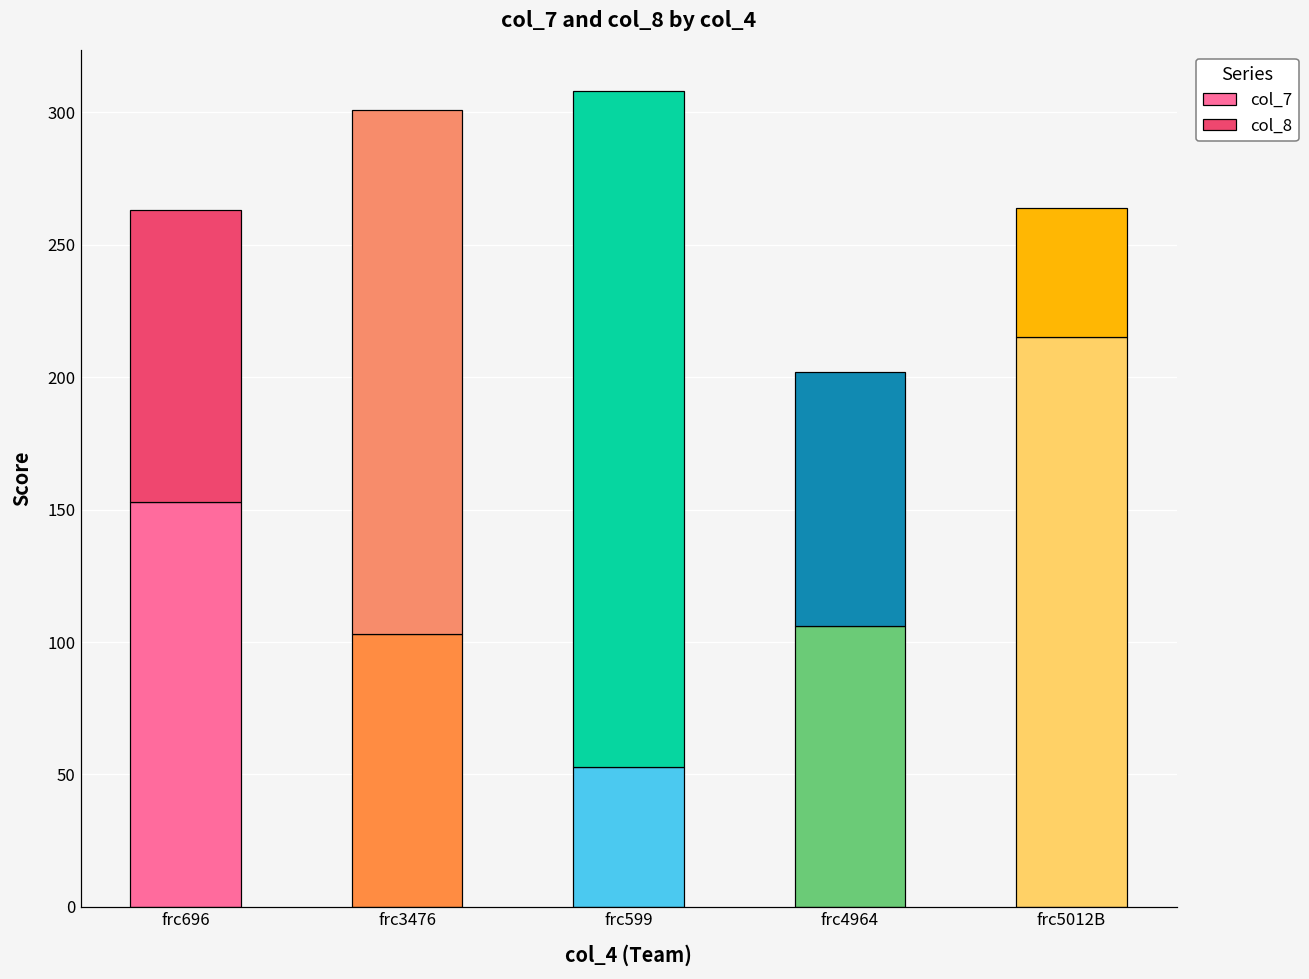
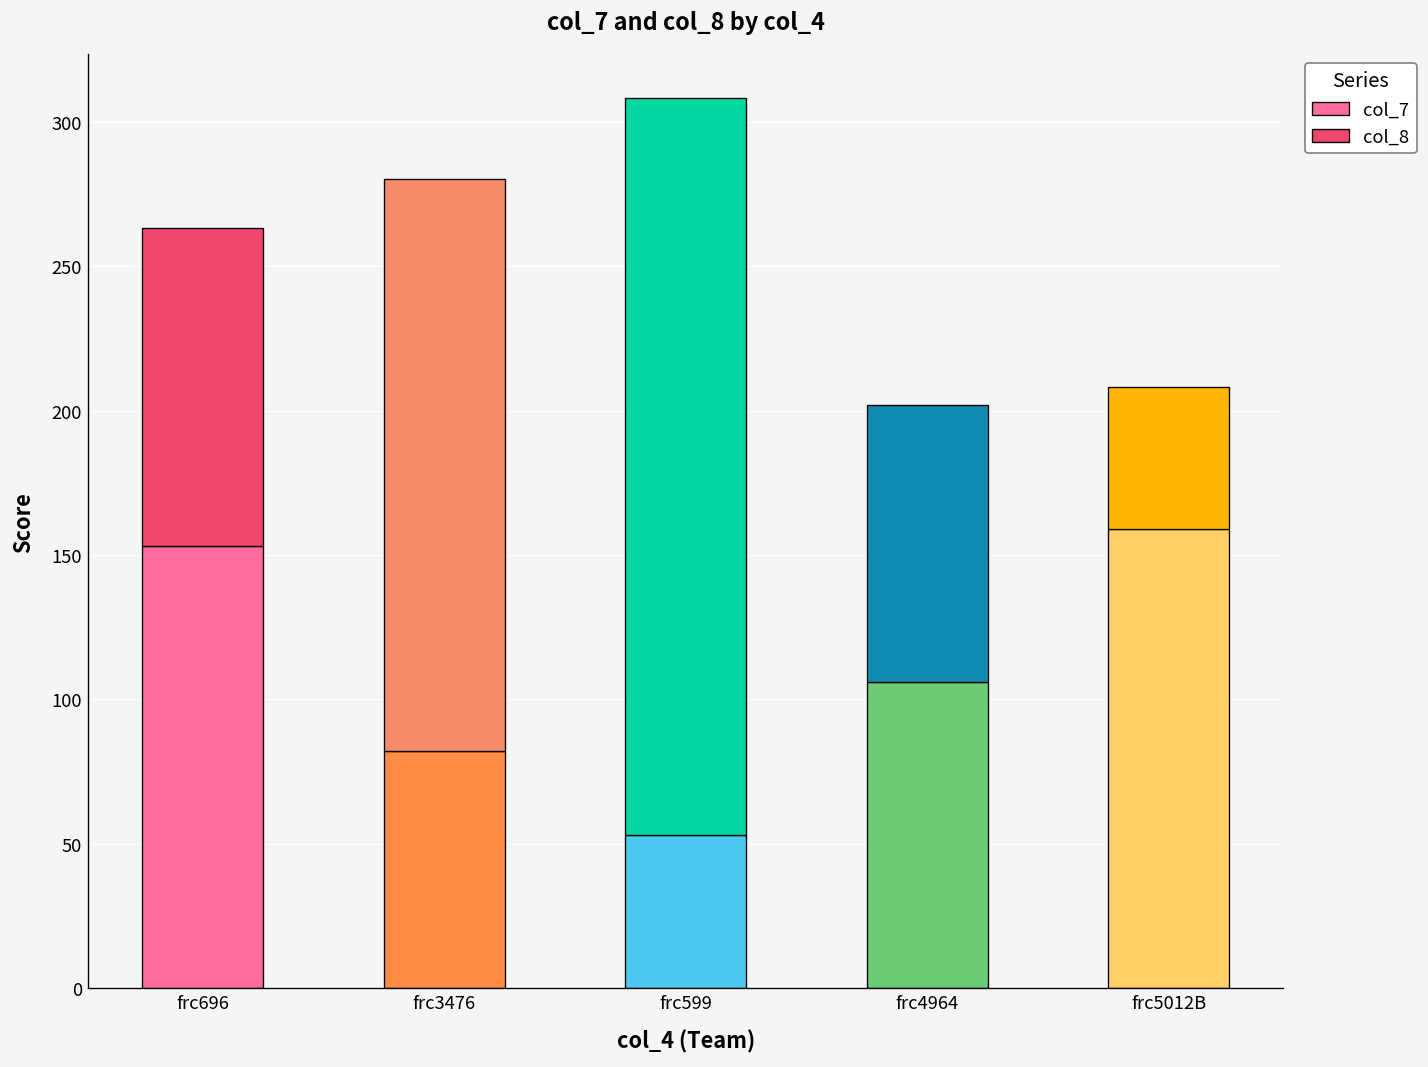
  {
    "col_7": {
      "frc696": 153,
-     "frc3476": 103,
+     "frc3476": 82,
      "frc599": 53,
      "frc4964": 106,
-     "frc5012B": 215
+     "frc5012B": 159
    },
    "col_8": {
      "frc696": 110,
      "frc3476": 198,
      "frc599": 255,
      "frc4964": 96,
      "frc5012B": 49
    }
  }
